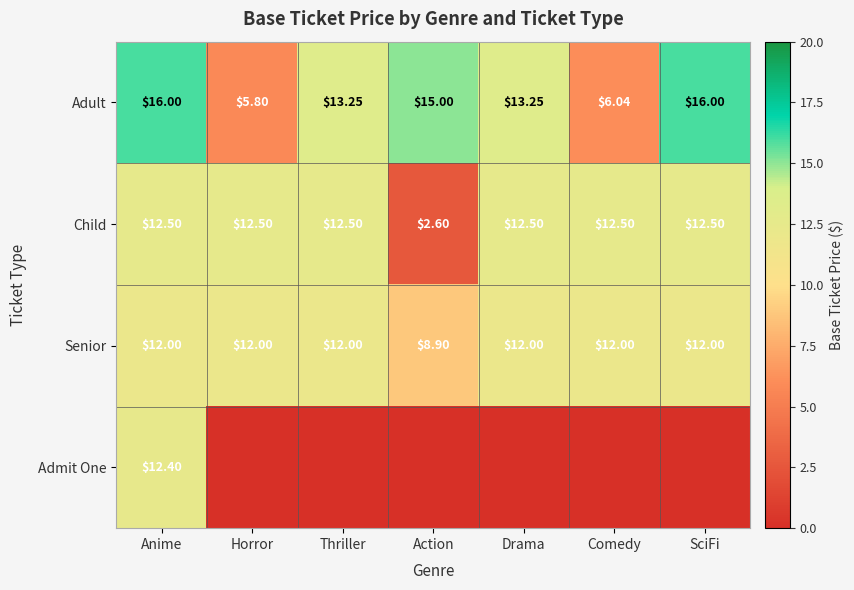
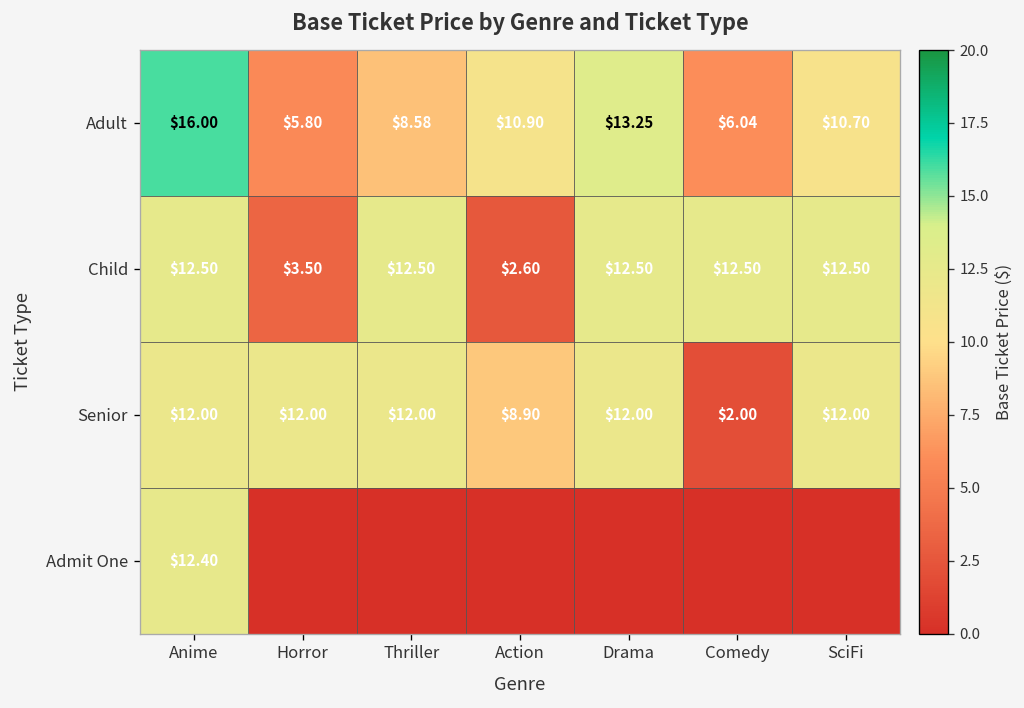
  {
    "Adult": {
      "Anime": "$16.00",
      "Horror": "$5.80",
-     "Thriller": "$13.25",
-     "Action": "$15.00",
+     "Thriller": "$8.58",
+     "Action": "$10.90",
      "Drama": "$13.25",
      "Comedy": "$6.04",
-     "SciFi": "$16.00"
+     "SciFi": "$10.70"
    },
    "Child": {
      "Anime": "$12.50",
-     "Horror": "$12.50",
+     "Horror": "$3.50",
      "Thriller": "$12.50",
      "Action": "$2.60",
      "Drama": "$12.50",
      "Comedy": "$12.50",
      "SciFi": "$12.50"
    },
    "Senior": {
      "Anime": "$12.00",
      "Horror": "$12.00",
      "Thriller": "$12.00",
      "Action": "$8.90",
      "Drama": "$12.00",
-     "Comedy": "$12.00",
+     "Comedy": "$2.00",
      "SciFi": "$12.00"
    },
    "Admit One": {
      "Anime": "$12.40"
    }
  }
